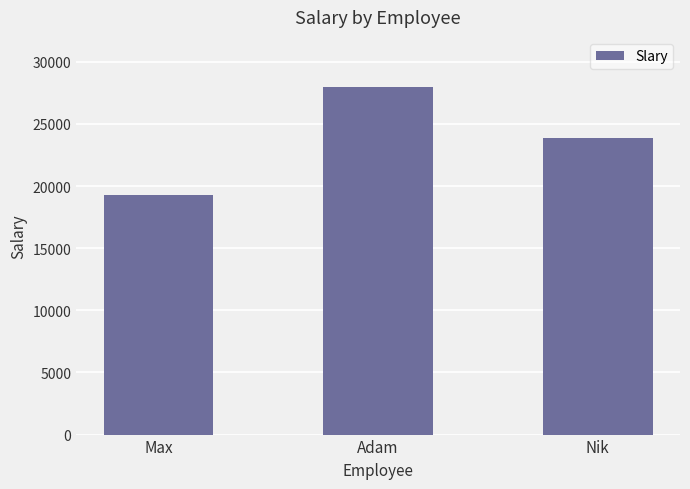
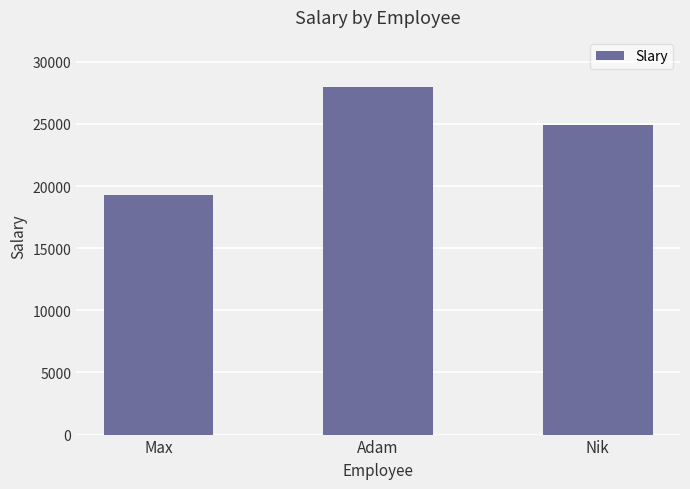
  {
    "Max": 19200,
    "Adam": 28000,
-   "Nik": 23900
+   "Nik": 24900
  }
